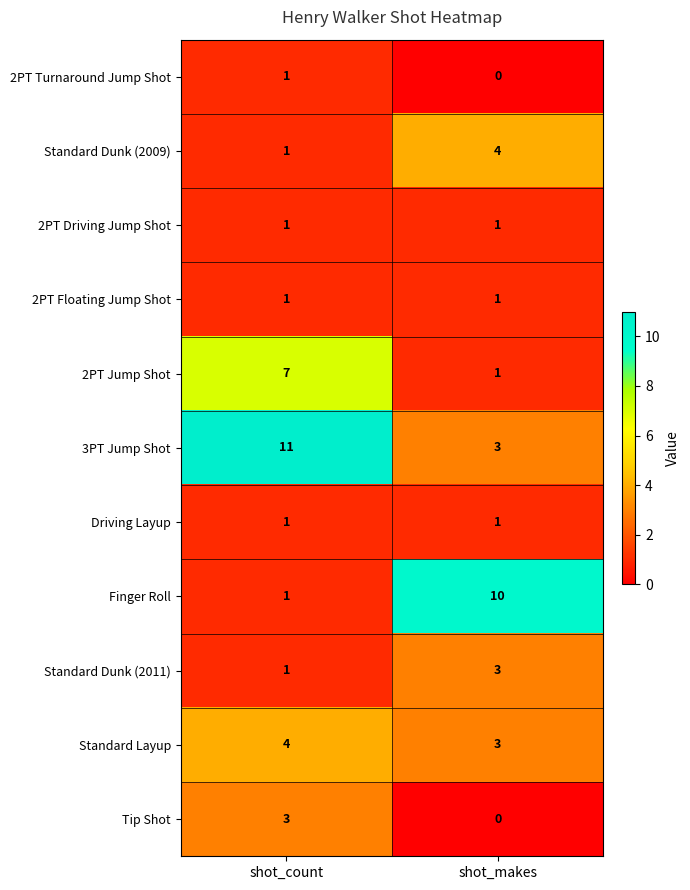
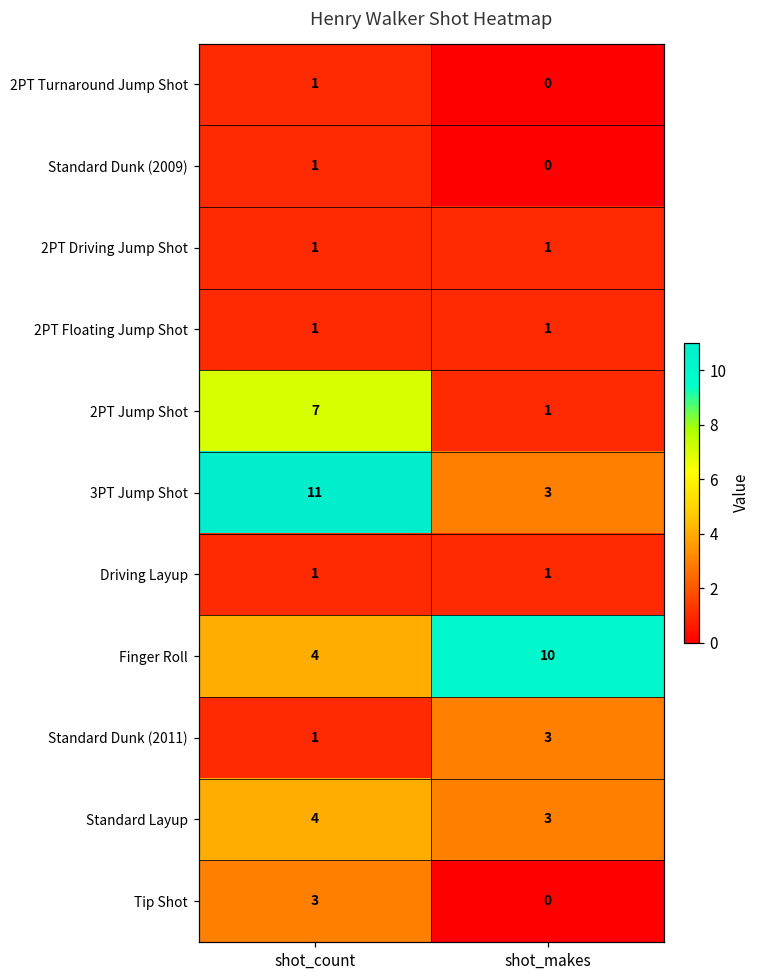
  {
    "2PT Turnaround Jump Shot": {
      "shot_count": 1,
      "shot_makes": 0
    },
    "Standard Dunk (2009)": {
      "shot_count": 1,
-     "shot_makes": 4
+     "shot_makes": 0
    },
    "2PT Driving Jump Shot": {
      "shot_count": 1,
      "shot_makes": 1
    },
    "2PT Floating Jump Shot": {
      "shot_count": 1,
      "shot_makes": 1
    },
    "2PT Jump Shot": {
      "shot_count": 7,
      "shot_makes": 1
    },
    "3PT Jump Shot": {
      "shot_count": 11,
      "shot_makes": 3
    },
    "Driving Layup": {
      "shot_count": 1,
      "shot_makes": 1
    },
    "Finger Roll": {
-     "shot_count": 1,
+     "shot_count": 4,
      "shot_makes": 10
    },
    "Standard Dunk (2011)": {
      "shot_count": 1,
      "shot_makes": 3
    },
    "Standard Layup": {
      "shot_count": 4,
      "shot_makes": 3
    },
    "Tip Shot": {
      "shot_count": 3,
      "shot_makes": 0
    }
  }
